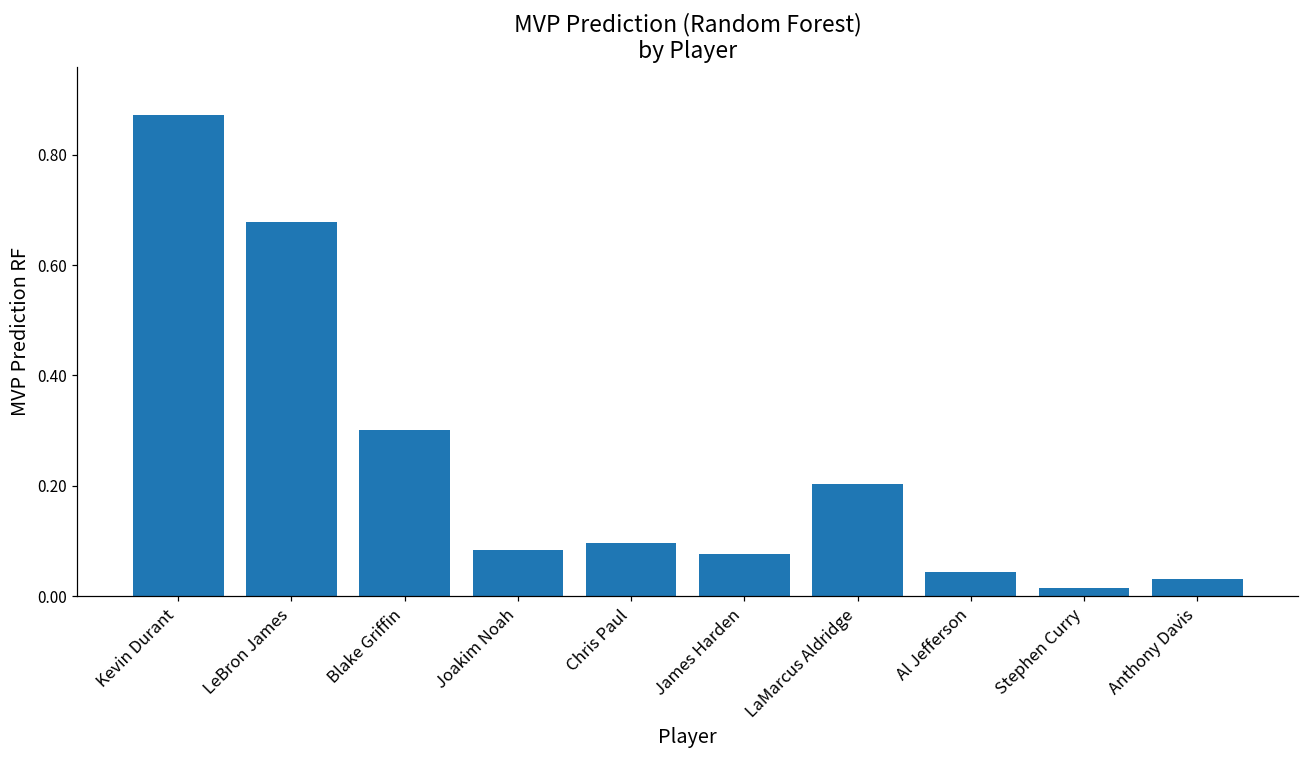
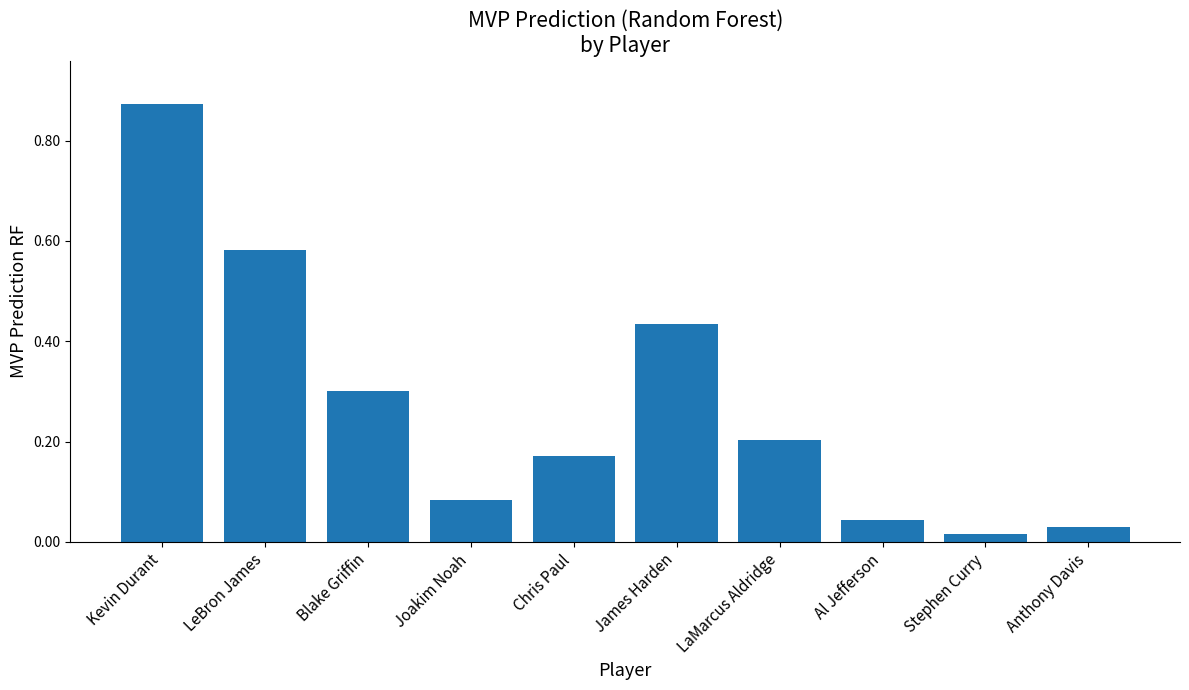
  {
    "Kevin Durant": 0.87,
-   "LeBron James": 0.68,
+   "LeBron James": 0.58,
    "Blake Griffin": 0.30,
    "Joakim Noah": 0.08,
-   "Chris Paul": 0.10,
-   "James Harden": 0.08,
+   "Chris Paul": 0.17,
+   "James Harden": 0.43,
    "LaMarcus Aldridge": 0.20,
    "Al Jefferson": 0.04,
    "Stephen Curry": 0.02,
    "Anthony Davis": 0.03
  }
